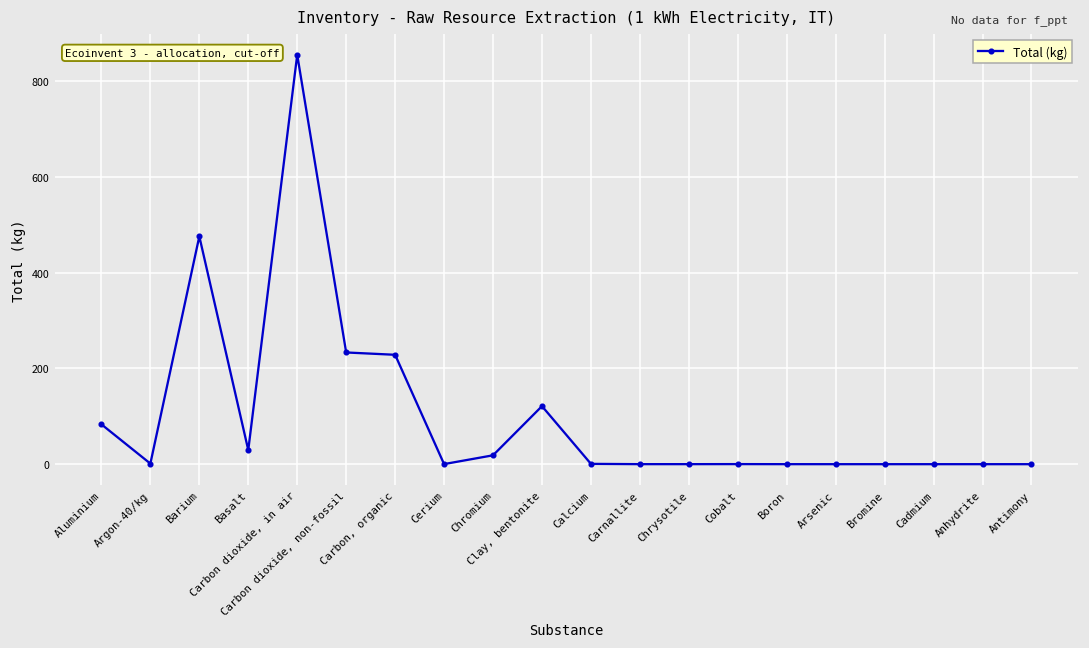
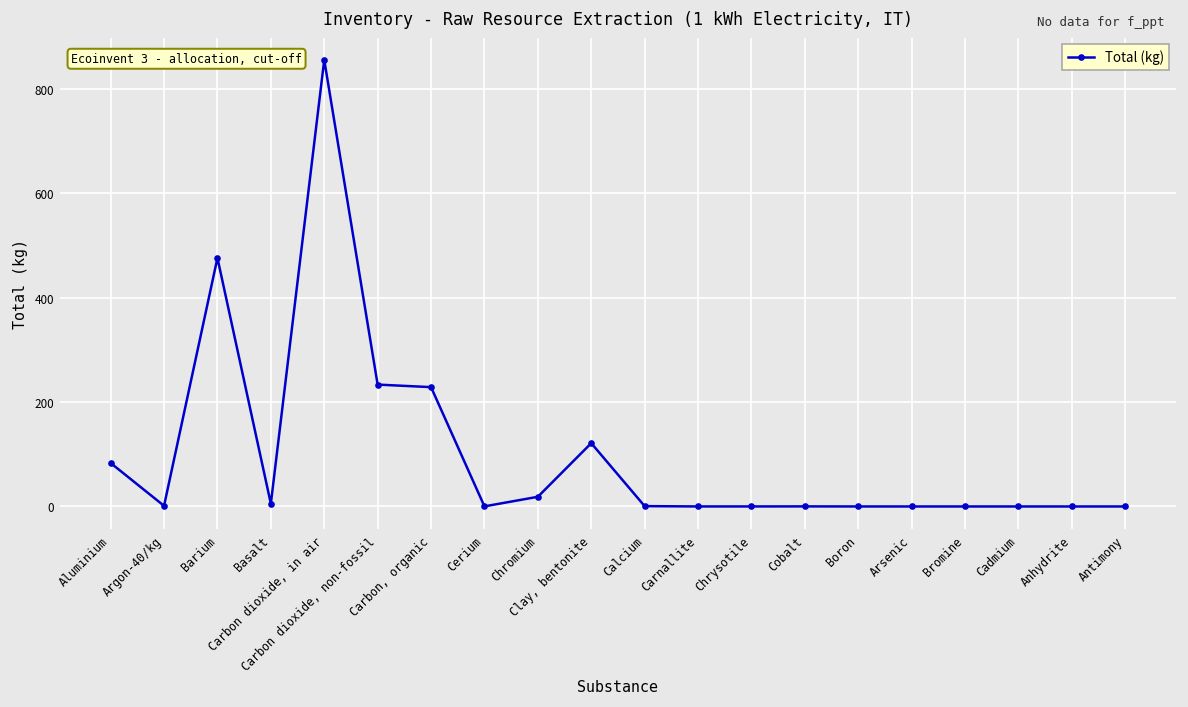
  {
    "Aluminium": 80,
    "Argon-40/kg": 0,
    "Barium": 480,
-   "Basalt": 30,
+   "Basalt": 10,
    "Carbon dioxide, non-fossil": 230,
    "Carbon, organic": 230,
    "Cerium": 0,
    "Chromium": 20,
    "Clay, bentonite": 120,
    "Calcium": 0,
    "Carnallite": 0,
    "Chrysotile": 0,
    "Cobalt": 0,
    "Boron": 0,
    "Arsenic": 0,
    "Bromine": 0,
    "Cadmium": 0,
    "Anhydrite": 0,
    "Antimony": 0
  }
